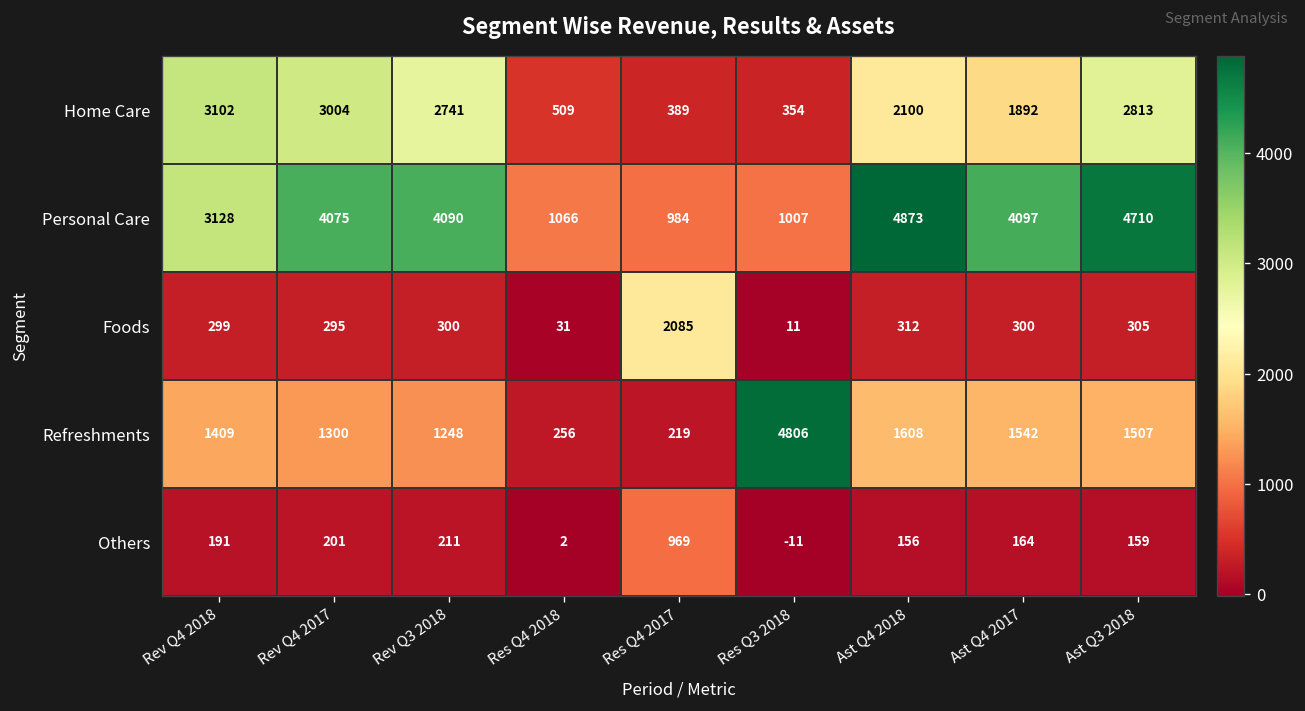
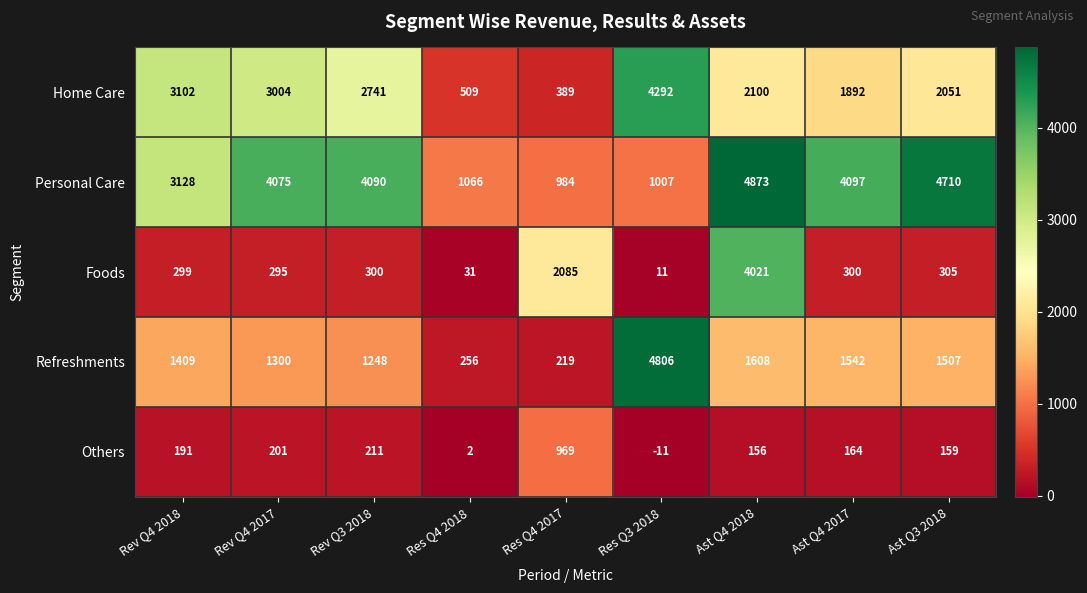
  {
    "Home Care": {
      "Rev Q4 2018": 3102,
      "Rev Q4 2017": 3004,
      "Rev Q3 2018": 2741,
      "Res Q4 2018": 509,
      "Res Q4 2017": 389,
-     "Res Q3 2018": 354,
+     "Res Q3 2018": 4292,
      "Ast Q4 2018": 2100,
      "Ast Q4 2017": 1892,
-     "Ast Q3 2018": 2813
+     "Ast Q3 2018": 2051
    },
    "Personal Care": {
      "Rev Q4 2018": 3128,
      "Rev Q4 2017": 4075,
      "Rev Q3 2018": 4090,
      "Res Q4 2018": 1066,
      "Res Q4 2017": 984,
      "Res Q3 2018": 1007,
      "Ast Q4 2018": 4873,
      "Ast Q4 2017": 4097,
      "Ast Q3 2018": 4710
    },
    "Foods": {
      "Rev Q4 2018": 299,
      "Rev Q4 2017": 295,
      "Rev Q3 2018": 300,
      "Res Q4 2018": 31,
      "Res Q4 2017": 2085,
      "Res Q3 2018": 11,
-     "Ast Q4 2018": 312,
+     "Ast Q4 2018": 4021,
      "Ast Q4 2017": 300,
      "Ast Q3 2018": 305
    },
    "Refreshments": {
      "Rev Q4 2018": 1409,
      "Rev Q4 2017": 1300,
      "Rev Q3 2018": 1248,
      "Res Q4 2018": 256,
      "Res Q4 2017": 219,
      "Res Q3 2018": 4806,
      "Ast Q4 2018": 1608,
      "Ast Q4 2017": 1542,
      "Ast Q3 2018": 1507
    },
    "Others": {
      "Rev Q4 2018": 191,
      "Rev Q4 2017": 201,
      "Rev Q3 2018": 211,
      "Res Q4 2018": 2,
      "Res Q4 2017": 969,
      "Res Q3 2018": -11,
      "Ast Q4 2018": 156,
      "Ast Q4 2017": 164,
      "Ast Q3 2018": 159
    }
  }
